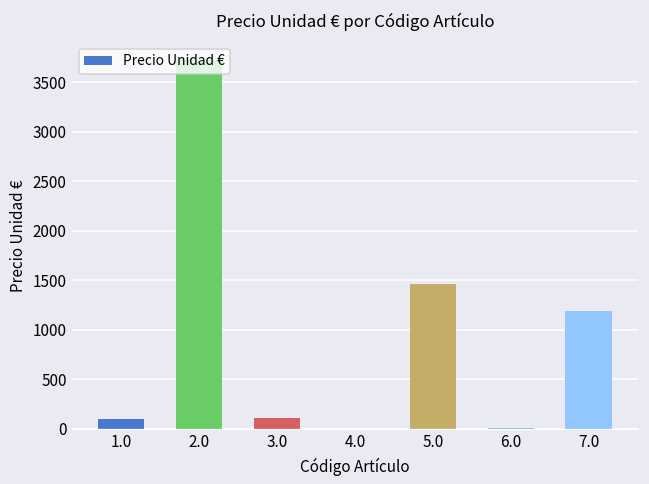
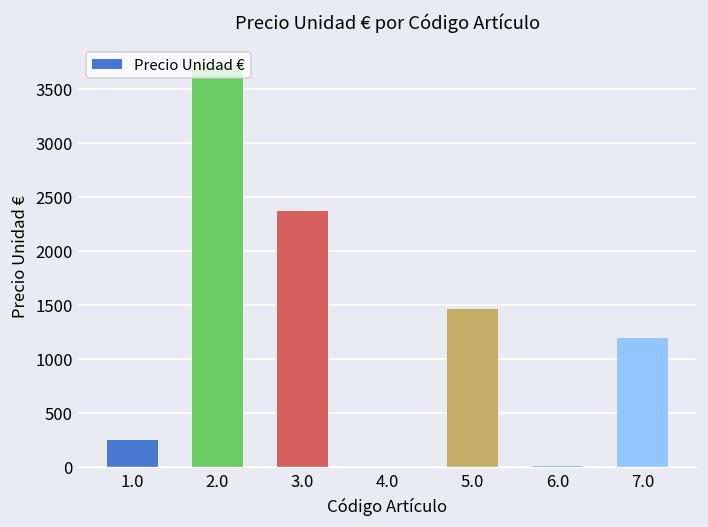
  {
-   "1.0": 100,
-   "3.0": 100,
+   "1.0": 300,
+   "3.0": 2400,
    "5.0": 1500,
    "7.0": 1200
  }
